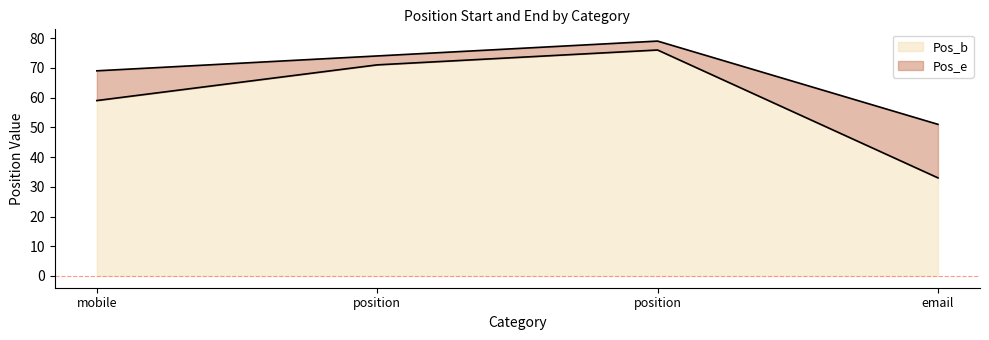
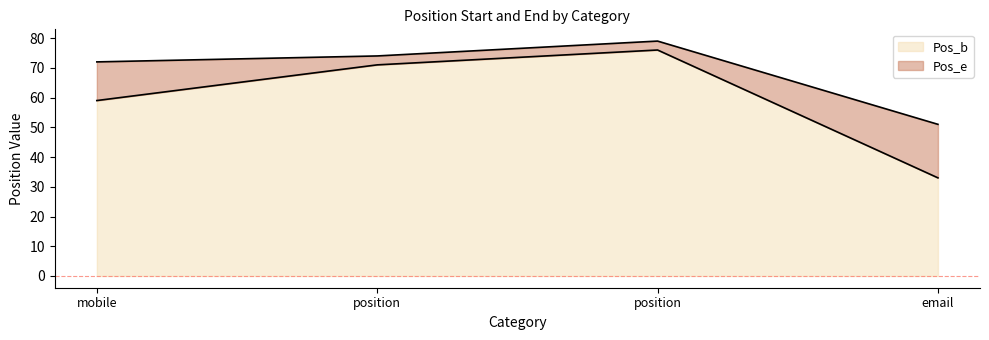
  {
    "Pos_b": {
      "mobile": 59,
      "email": 33
    },
    "Pos_e": {
-     "mobile": 69,
+     "mobile": 72,
      "email": 51
    }
  }
